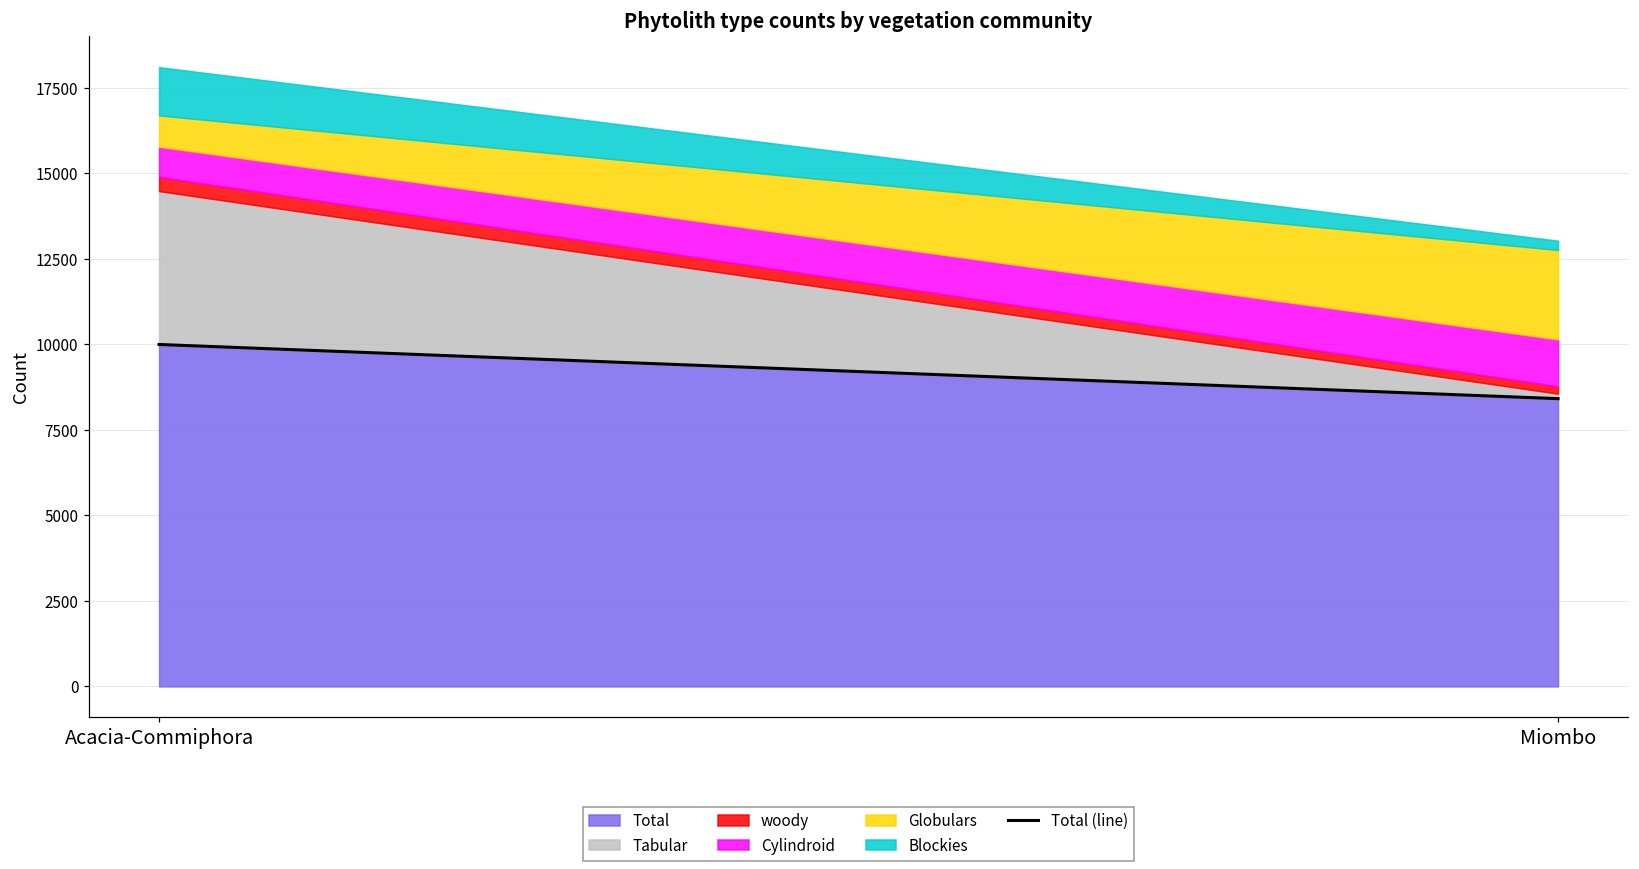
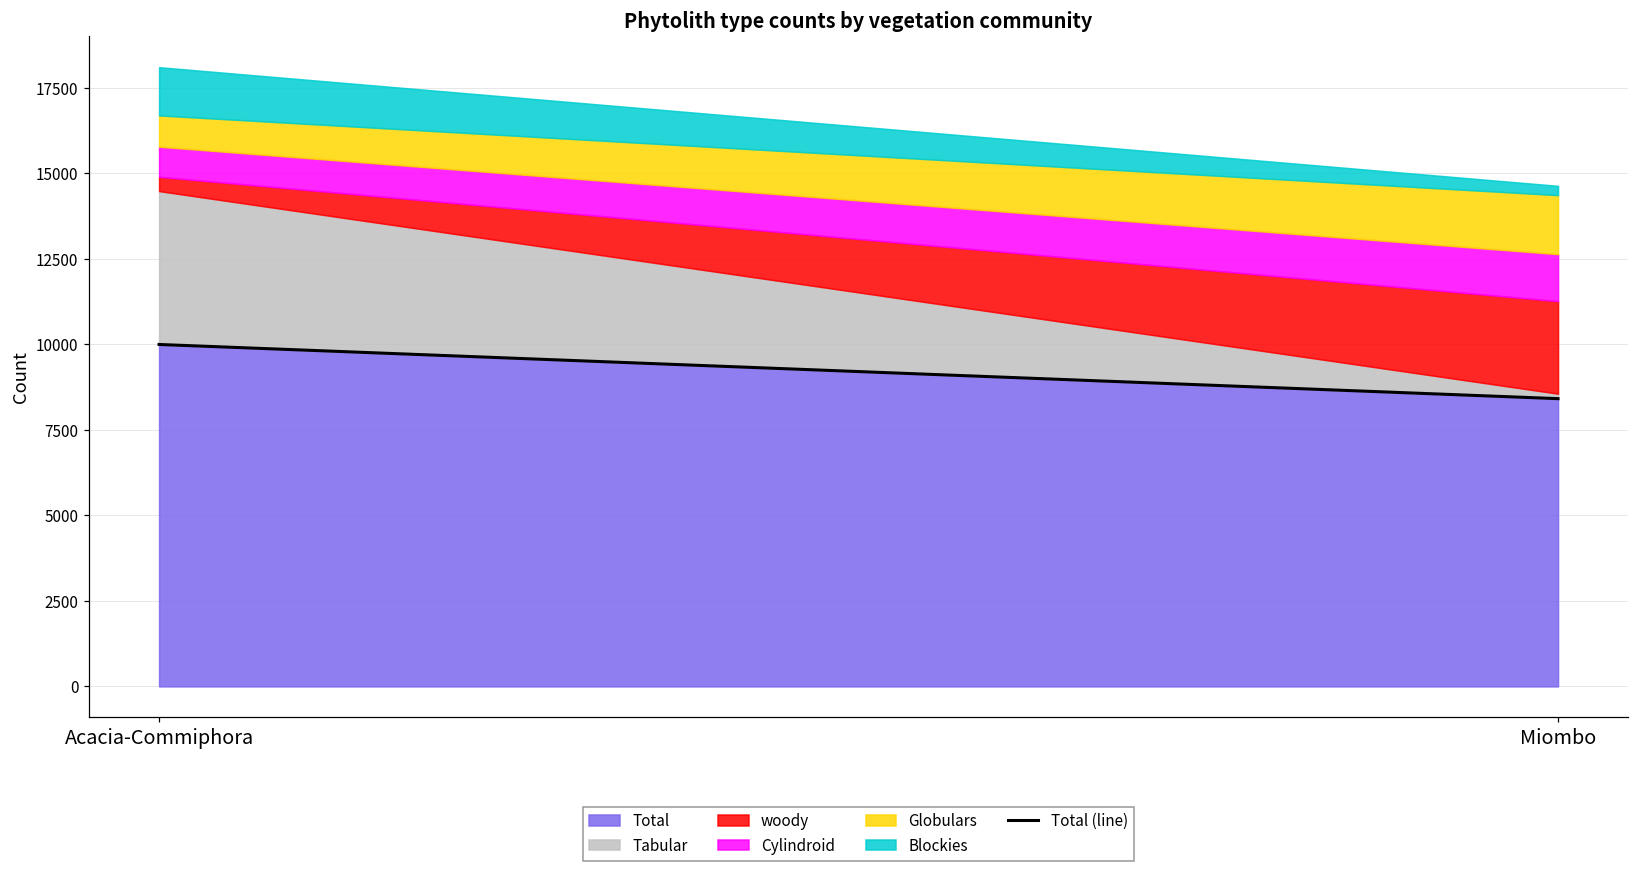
  {
    "Total": {
      "Acacia-Commiphora": 10000,
      "Miombo": 8400
    },
    "Tabular": {
      "Acacia-Commiphora": 4500,
      "Miombo": 100
    },
    "woody": {
      "Acacia-Commiphora": 400,
-     "Miombo": 200
+     "Miombo": 2700
    },
    "Cylindroid": {
      "Acacia-Commiphora": 900,
      "Miombo": 1400
    },
    "Globulars": {
      "Acacia-Commiphora": 900,
-     "Miombo": 2600
+     "Miombo": 1700
    },
    "Blockies": {
      "Acacia-Commiphora": 1400,
      "Miombo": 300
    }
  }
